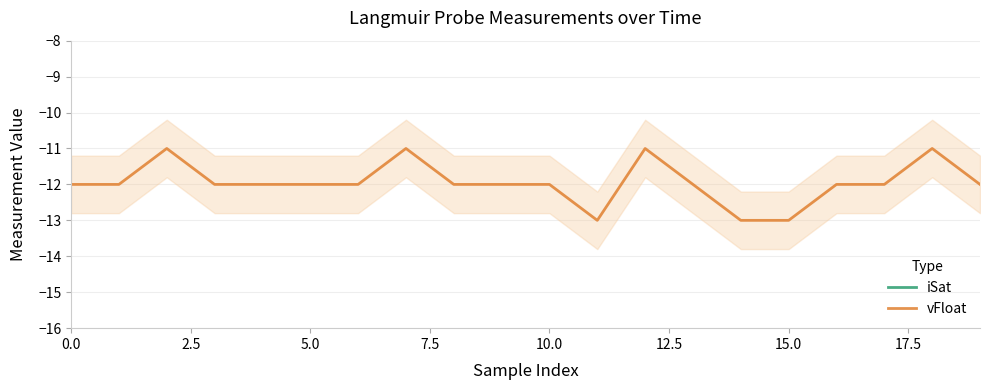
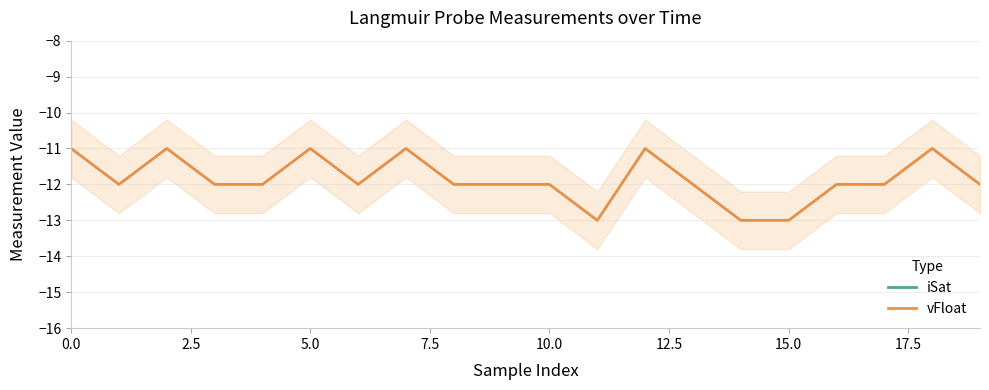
  {
    "vFloat": {
-     "0.0": -12,
-     "5.0": -12,
+     "0.0": -11,
+     "5.0": -11,
      "10.0": -12,
      "15.0": -13
    }
  }
